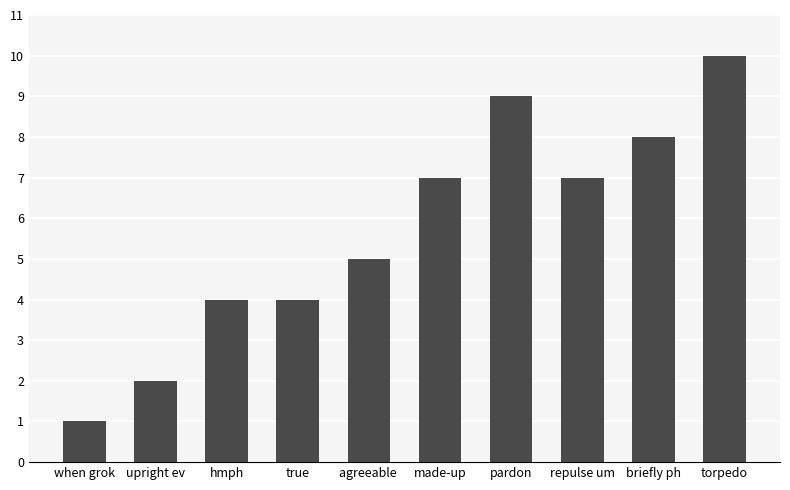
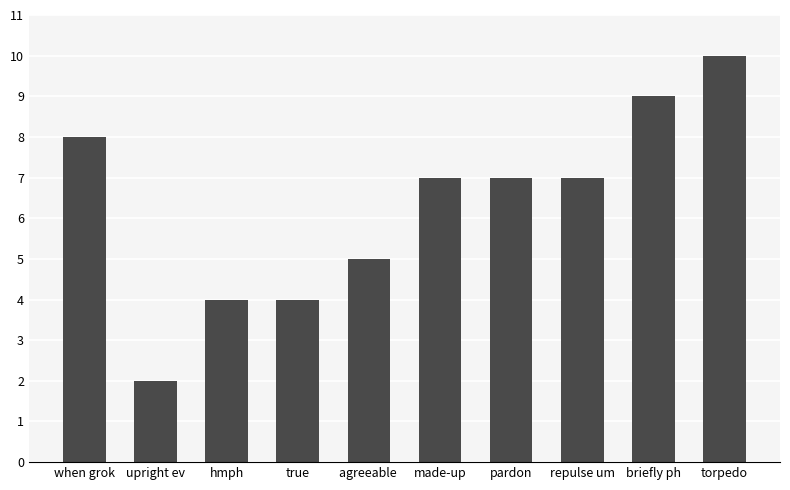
  {
-   "when grok": 1,
+   "when grok": 8,
    "upright ev": 2,
    "hmph": 4,
    "true": 4,
    "agreeable": 5,
    "made-up": 7,
-   "pardon": 9,
+   "pardon": 7,
    "repulse um": 7,
-   "briefly ph": 8,
+   "briefly ph": 9,
    "torpedo": 10
  }
